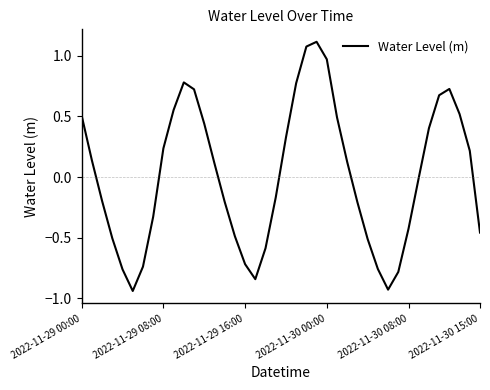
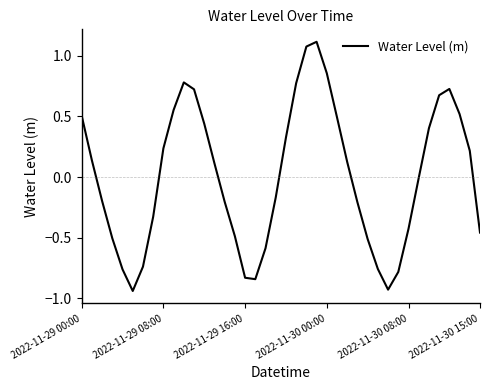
  {
    "2022-11-29 00:00": 0.51,
    "2022-11-29 08:00": 0.24,
-   "2022-11-29 16:00": -0.72,
-   "2022-11-30 00:00": 0.97,
+   "2022-11-29 16:00": -0.83,
+   "2022-11-30 00:00": 0.86,
    "2022-11-30 08:00": -0.43,
    "2022-11-30 15:00": -0.46
  }
